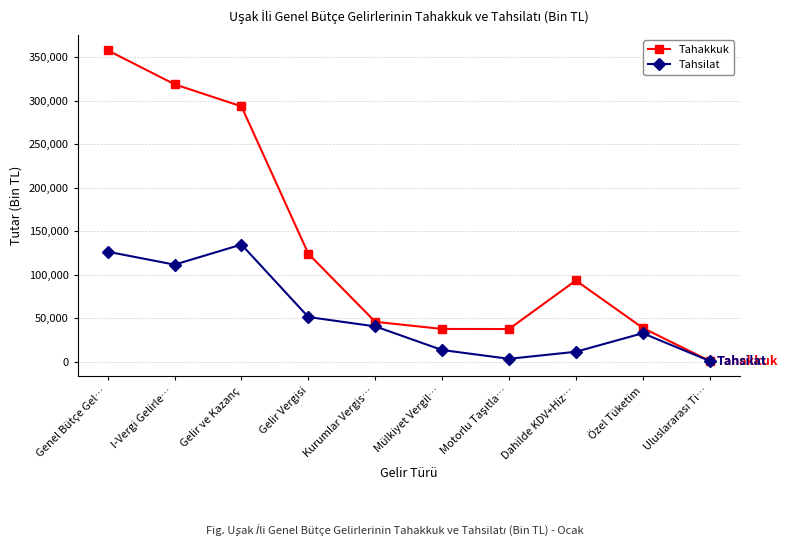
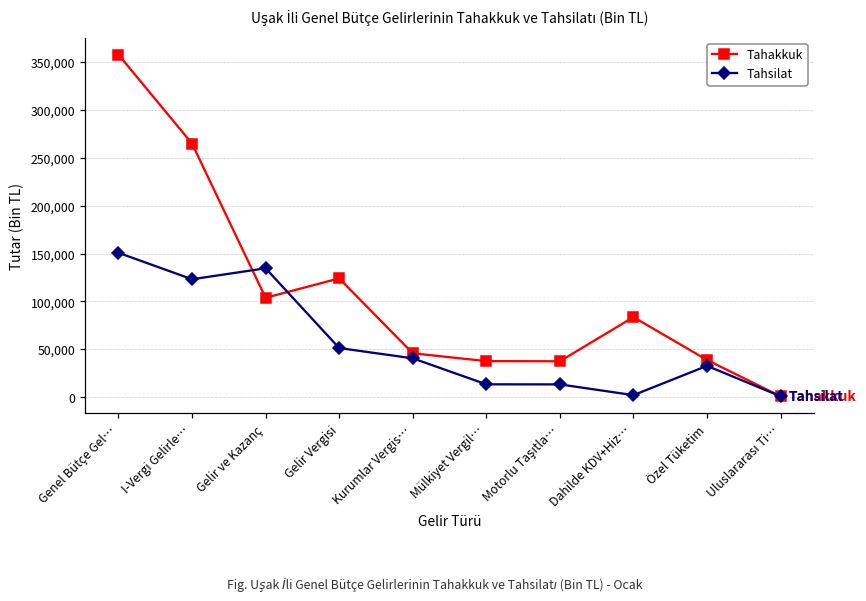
  {
    "Tahakkuk": {
      "Genel Bütçe Gel…": "360,000",
-     "I-Vergi Gelirle…": "320,000",
-     "Gelir ve Kazanç": "290,000",
+     "I-Vergi Gelirle…": "270,000",
+     "Gelir ve Kazanç": "100,000",
      "Gelir Vergisi": "120,000",
      "Kurumlar Vergis…": "50,000",
      "Mülkiyet Vergil…": "40,000",
      "Motorlu Taşıtla…": "40,000",
-     "Dahilde KDV+Hiz…": "90,000",
+     "Dahilde KDV+Hiz…": "80,000",
      "Özel Tüketim": "40,000"
    },
    "Tahsilat": {
-     "Genel Bütçe Gel…": "130,000",
-     "I-Vergi Gelirle…": "110,000",
+     "Genel Bütçe Gel…": "150,000",
+     "I-Vergi Gelirle…": "120,000",
      "Gelir ve Kazanç": "130,000",
      "Gelir Vergisi": "50,000",
      "Kurumlar Vergis…": "40,000",
      "Mülkiyet Vergil…": "10,000",
-     "Motorlu Taşıtla…": "0",
-     "Dahilde KDV+Hiz…": "10,000",
+     "Motorlu Taşıtla…": "10,000",
+     "Dahilde KDV+Hiz…": "0",
      "Özel Tüketim": "30,000"
    }
  }
